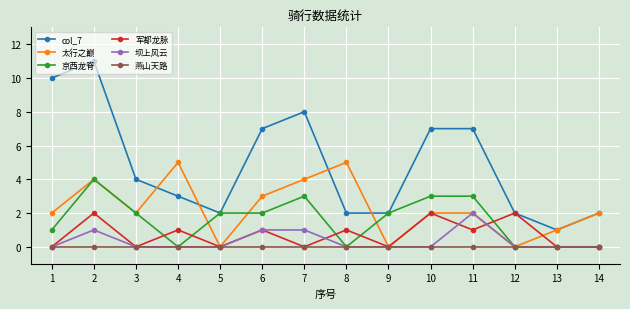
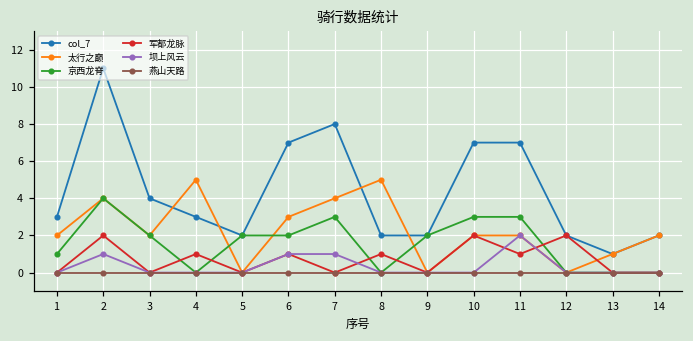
  {
    "col_7": {
-     "1": 10,
+     "1": 3,
      "3": 4,
      "4": 3,
      "6": 7,
      "7": 8,
      "8": 2,
      "10": 7,
      "11": 7
    },
    "太行之巅": {
      "1": 2,
      "4": 5,
      "6": 3,
      "7": 4,
      "8": 5
    },
    "京西龙脊": {
      "1": 1,
      "6": 2,
      "7": 3,
      "10": 3,
      "11": 3
    },
    "军都龙脉": {
      "2": 2,
      "4": 1,
      "8": 1,
      "11": 1
    },
    "坝上风云": {
      "2": 1,
      "7": 1
    },
    "燕山天路": {
      "2": 0,
      "6": 0,
      "11": 0
    }
  }
